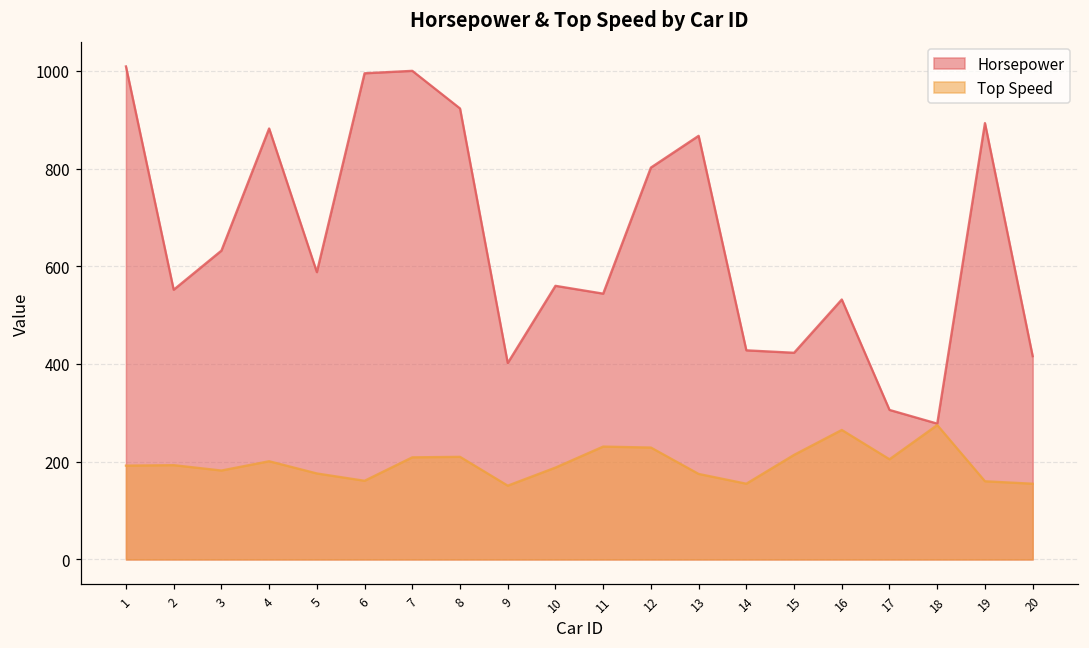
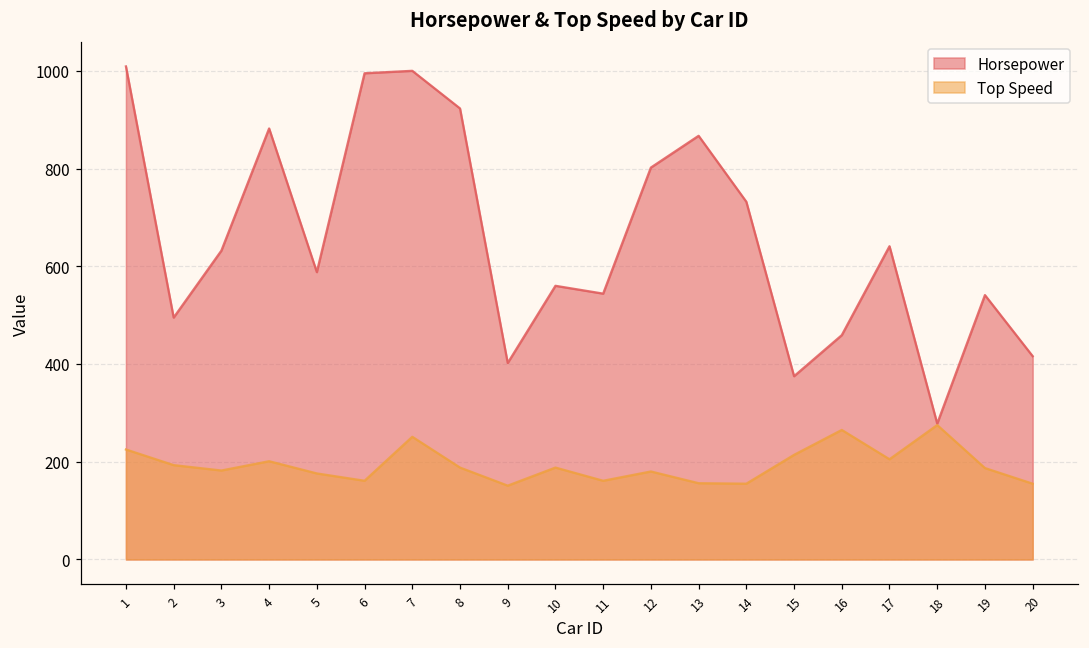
  {
    "Horsepower": {
      "1": 1010,
-     "2": 550,
+     "2": 500,
      "3": 630,
      "4": 880,
      "5": 590,
      "6": 1000,
      "7": 1000,
      "8": 920,
      "9": 400,
      "10": 560,
      "11": 540,
      "12": 800,
      "13": 870,
-     "14": 430,
-     "15": 420,
-     "16": 530,
-     "17": 310,
-     "19": 890,
+     "14": 730,
+     "15": 380,
+     "16": 460,
+     "17": 640,
+     "19": 540,
      "20": 420
    },
    "Top Speed": {
-     "1": 190,
+     "1": 230,
      "2": 190,
      "3": 180,
      "4": 200,
      "5": 180,
      "6": 160,
-     "7": 210,
-     "8": 210,
+     "7": 250,
+     "8": 190,
      "9": 150,
      "10": 190,
-     "11": 230,
-     "12": 230,
-     "13": 180,
+     "11": 160,
+     "12": 180,
+     "13": 160,
      "14": 160,
      "15": 210,
      "16": 270,
      "17": 210,
-     "19": 160,
+     "19": 190,
      "20": 160
    }
  }
